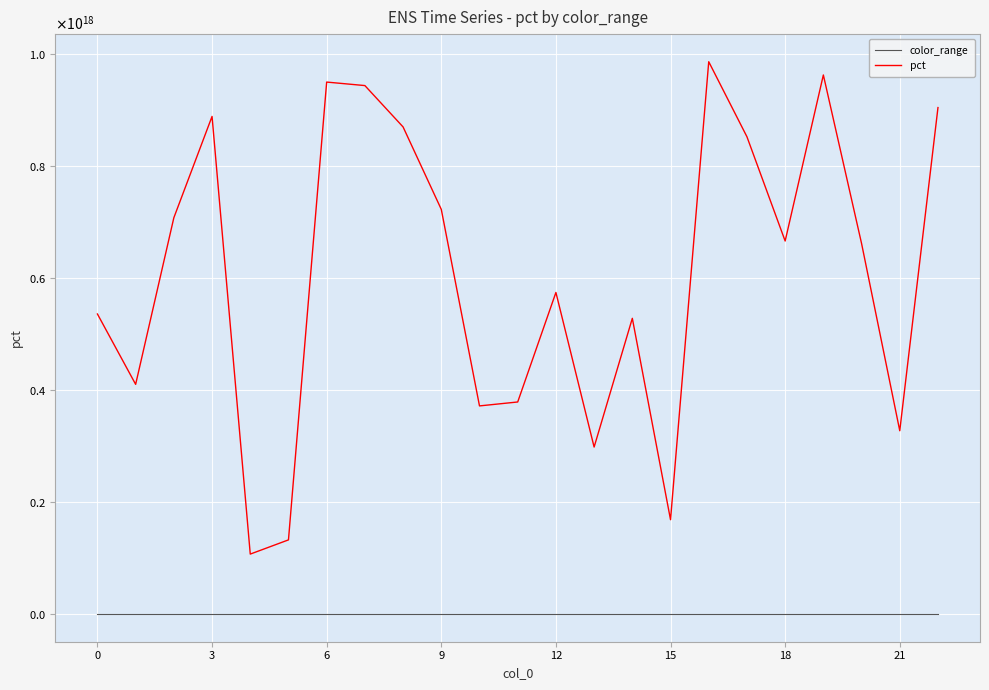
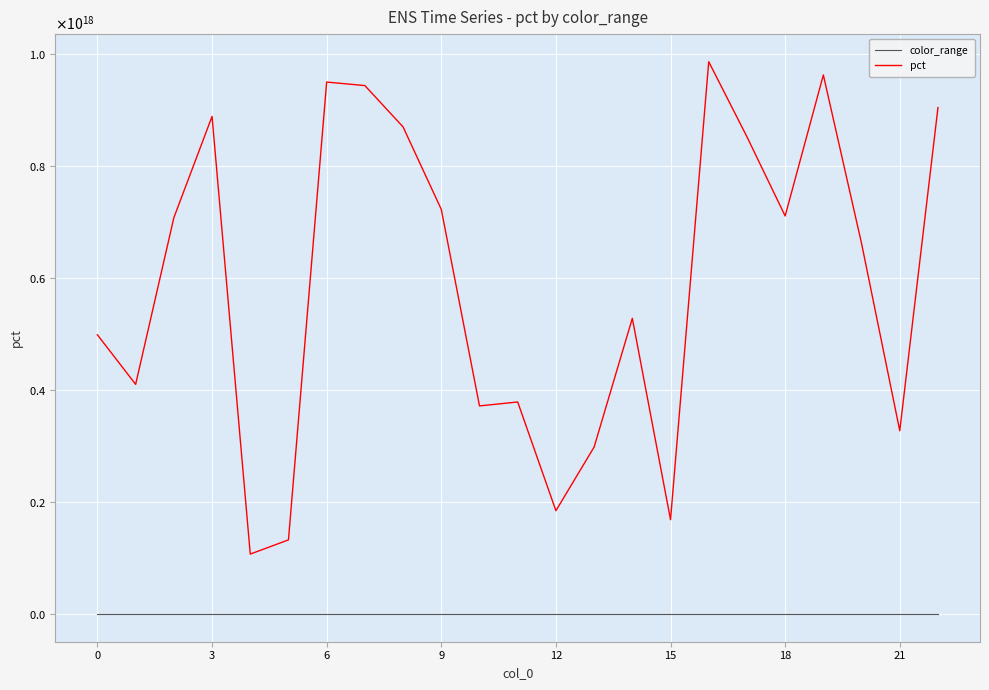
  {
    "color_range": {
      "0": 0,
      "3": 0,
      "6": 0,
      "9": 0,
      "12": 0,
      "15": 0,
      "18": 0,
      "21": 0
    },
    "pct": {
-     "0": 540000000000000000,
+     "0": 500000000000000000,
      "3": 890000000000000000,
      "6": 950000000000000000,
      "9": 720000000000000000,
-     "12": 570000000000000000,
+     "12": 180000000000000000,
      "15": 170000000000000000,
-     "18": 670000000000000000,
+     "18": 710000000000000000,
      "21": 330000000000000000
    }
  }
